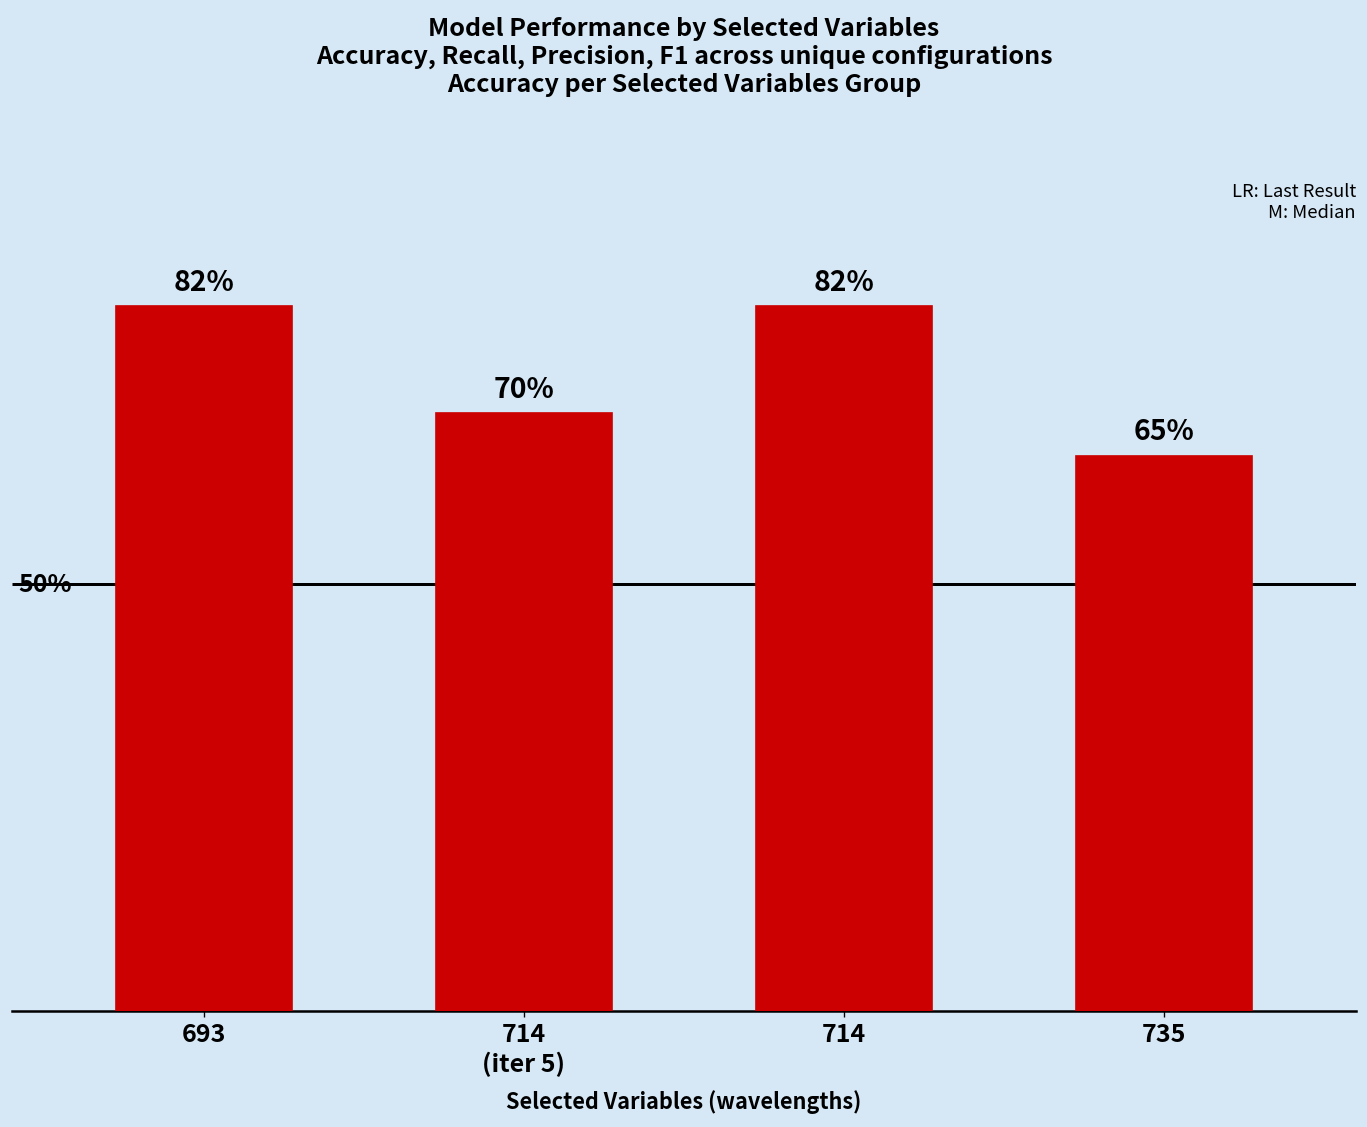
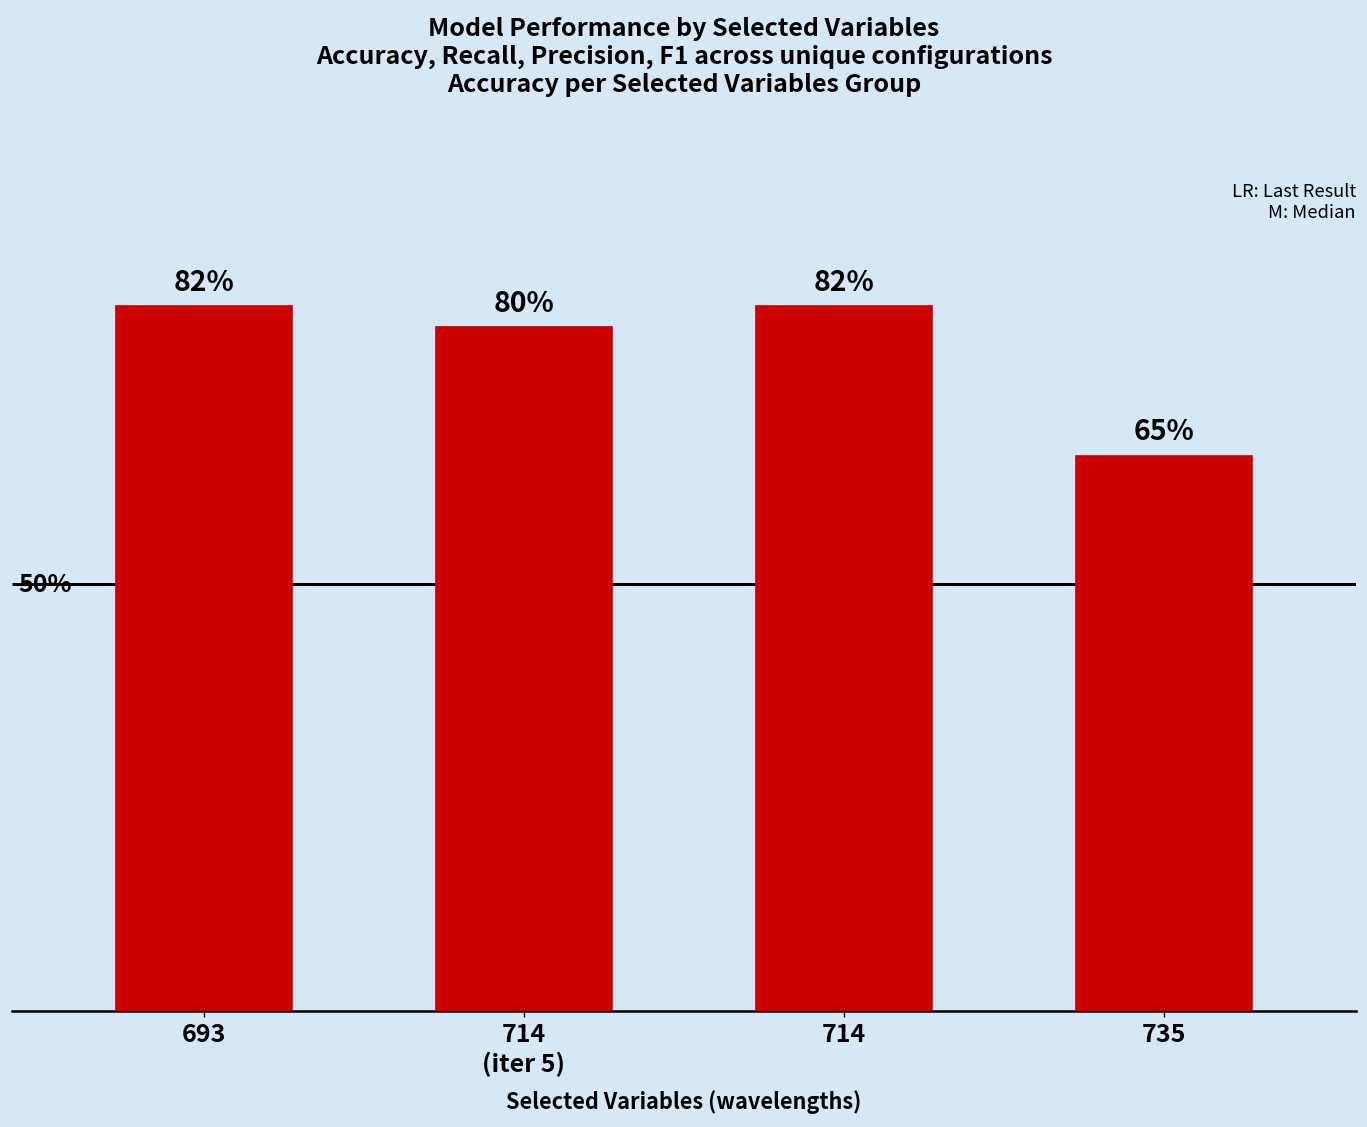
  {
    "693": "82%",
-   "714 (iter 5)": "70%",
+   "714 (iter 5)": "80%",
    "714": "82%",
    "735": "65%"
  }
